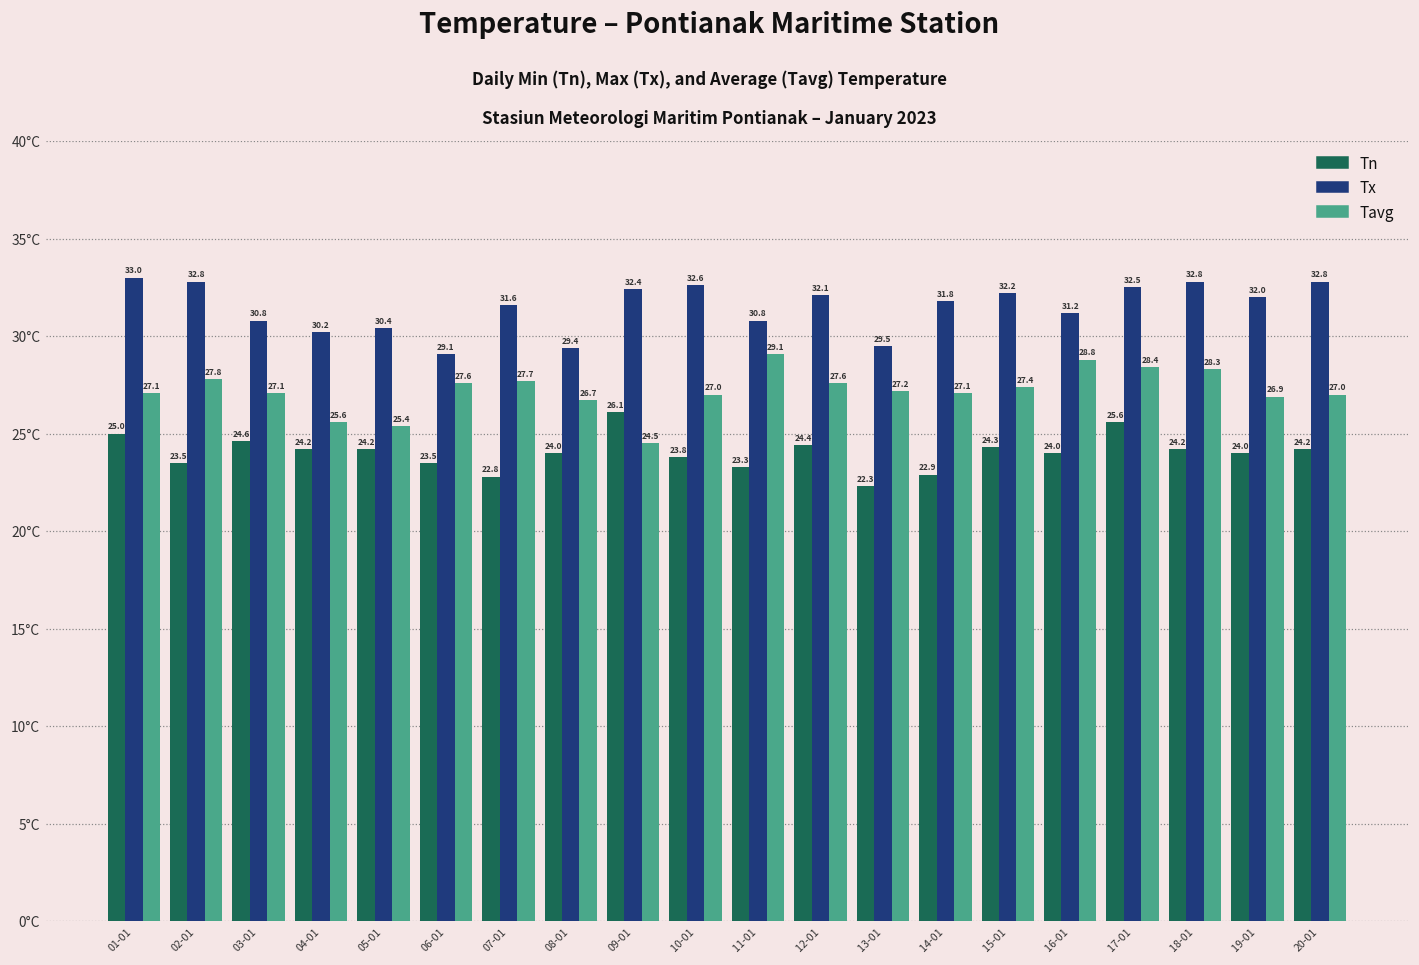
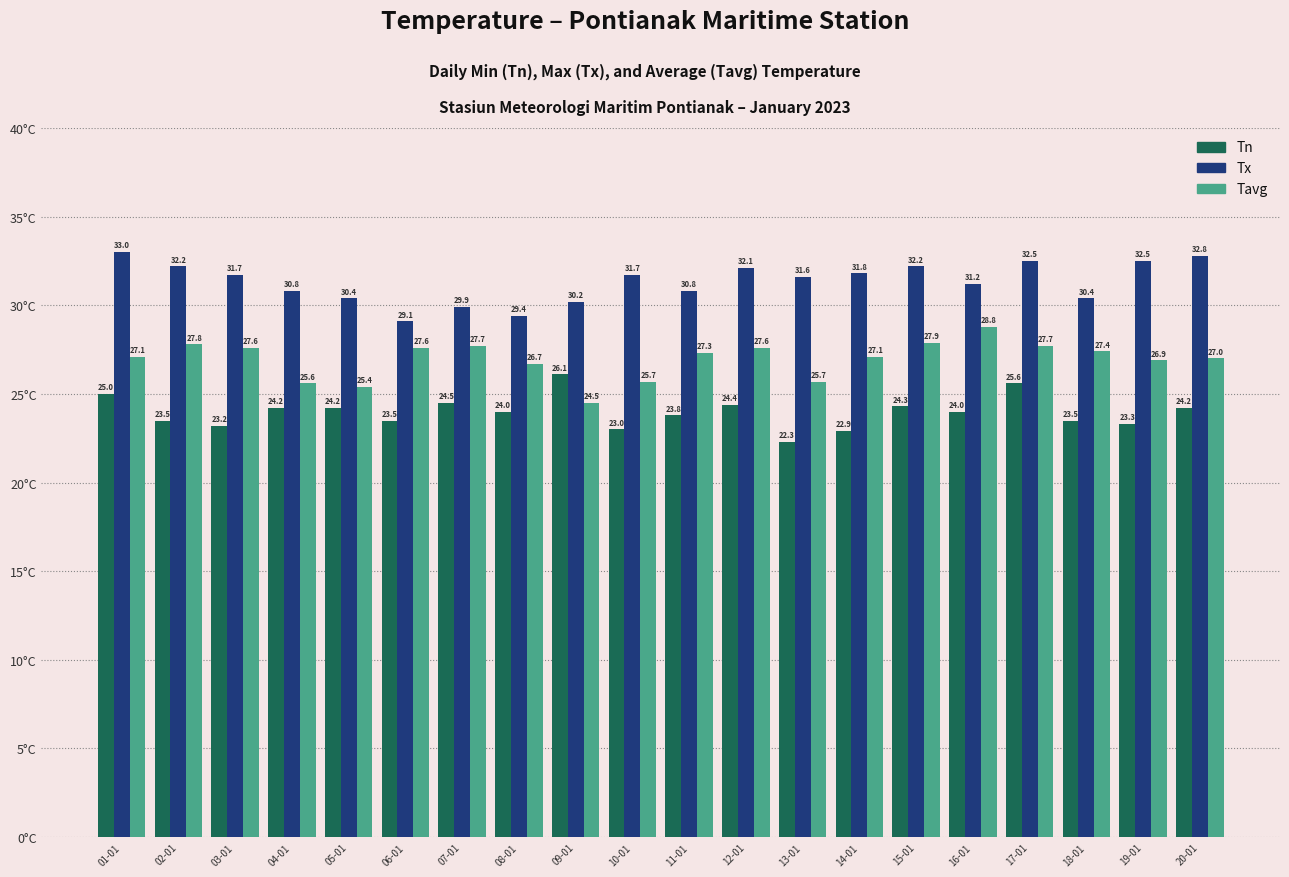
  {
    "Tn": {
      "01-01": 25.0,
      "02-01": 23.5,
-     "03-01": 24.6,
+     "03-01": 23.2,
      "04-01": 24.2,
      "05-01": 24.2,
      "06-01": 23.5,
-     "07-01": 22.8,
+     "07-01": 24.5,
      "08-01": 24.0,
      "09-01": 26.1,
-     "10-01": 23.8,
-     "11-01": 23.3,
+     "10-01": 23.0,
+     "11-01": 23.8,
      "12-01": 24.4,
      "13-01": 22.3,
      "14-01": 22.9,
      "15-01": 24.3,
      "16-01": 24.0,
      "17-01": 25.6,
-     "18-01": 24.2,
-     "19-01": 24.0,
+     "18-01": 23.5,
+     "19-01": 23.3,
      "20-01": 24.2
    },
    "Tx": {
      "01-01": 33.0,
-     "02-01": 32.8,
-     "03-01": 30.8,
-     "04-01": 30.2,
+     "02-01": 32.2,
+     "03-01": 31.7,
+     "04-01": 30.8,
      "05-01": 30.4,
      "06-01": 29.1,
-     "07-01": 31.6,
+     "07-01": 29.9,
      "08-01": 29.4,
-     "09-01": 32.4,
-     "10-01": 32.6,
+     "09-01": 30.2,
+     "10-01": 31.7,
      "11-01": 30.8,
      "12-01": 32.1,
-     "13-01": 29.5,
+     "13-01": 31.6,
      "14-01": 31.8,
      "15-01": 32.2,
      "16-01": 31.2,
      "17-01": 32.5,
-     "18-01": 32.8,
-     "19-01": 32.0,
+     "18-01": 30.4,
+     "19-01": 32.5,
      "20-01": 32.8
    },
    "Tavg": {
      "01-01": 27.1,
      "02-01": 27.8,
-     "03-01": 27.1,
+     "03-01": 27.6,
      "04-01": 25.6,
      "05-01": 25.4,
      "06-01": 27.6,
      "07-01": 27.7,
      "08-01": 26.7,
      "09-01": 24.5,
-     "10-01": 27.0,
-     "11-01": 29.1,
+     "10-01": 25.7,
+     "11-01": 27.3,
      "12-01": 27.6,
-     "13-01": 27.2,
+     "13-01": 25.7,
      "14-01": 27.1,
-     "15-01": 27.4,
+     "15-01": 27.9,
      "16-01": 28.8,
-     "17-01": 28.4,
-     "18-01": 28.3,
+     "17-01": 27.7,
+     "18-01": 27.4,
      "19-01": 26.9,
      "20-01": 27.0
    }
  }
